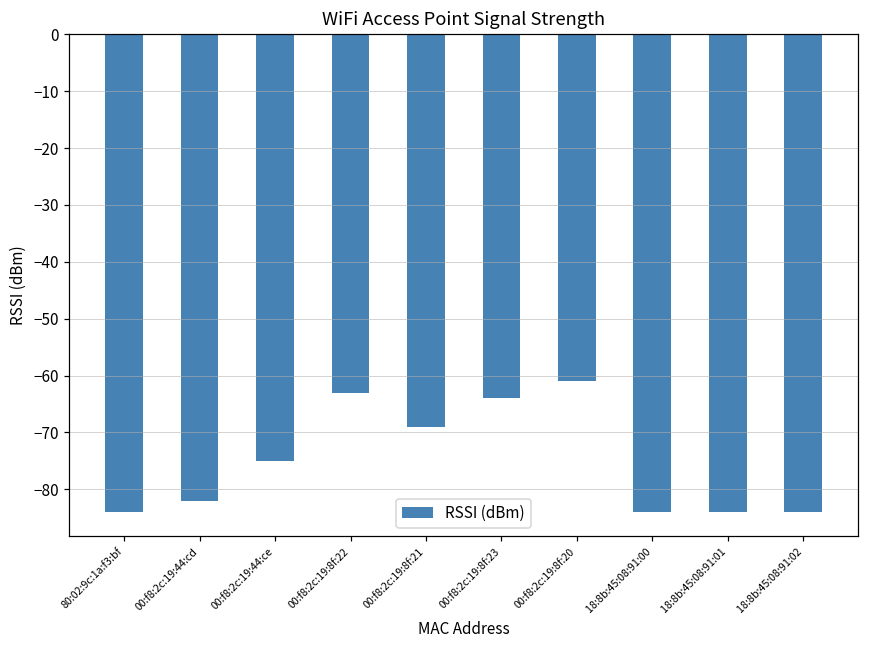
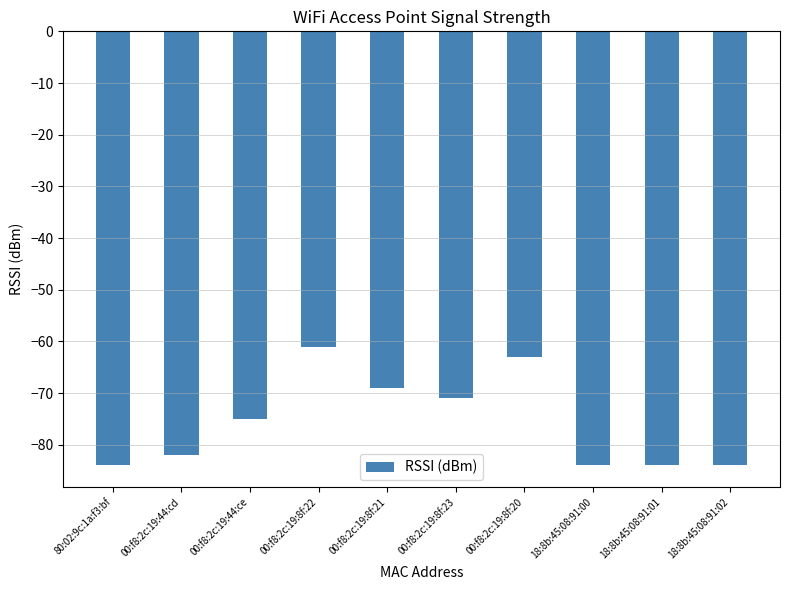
  {
    "80:02:9c:1a:f3:bf": -84,
    "00:f8:2c:19:44:cd": -82,
    "00:f8:2c:19:44:ce": -75,
-   "00:f8:2c:19:8f:22": -63,
+   "00:f8:2c:19:8f:22": -61,
    "00:f8:2c:19:8f:21": -69,
-   "00:f8:2c:19:8f:23": -64,
-   "00:f8:2c:19:8f:20": -61,
+   "00:f8:2c:19:8f:23": -71,
+   "00:f8:2c:19:8f:20": -63,
    "18:8b:45:08:91:00": -84,
    "18:8b:45:08:91:01": -84,
    "18:8b:45:08:91:02": -84
  }
